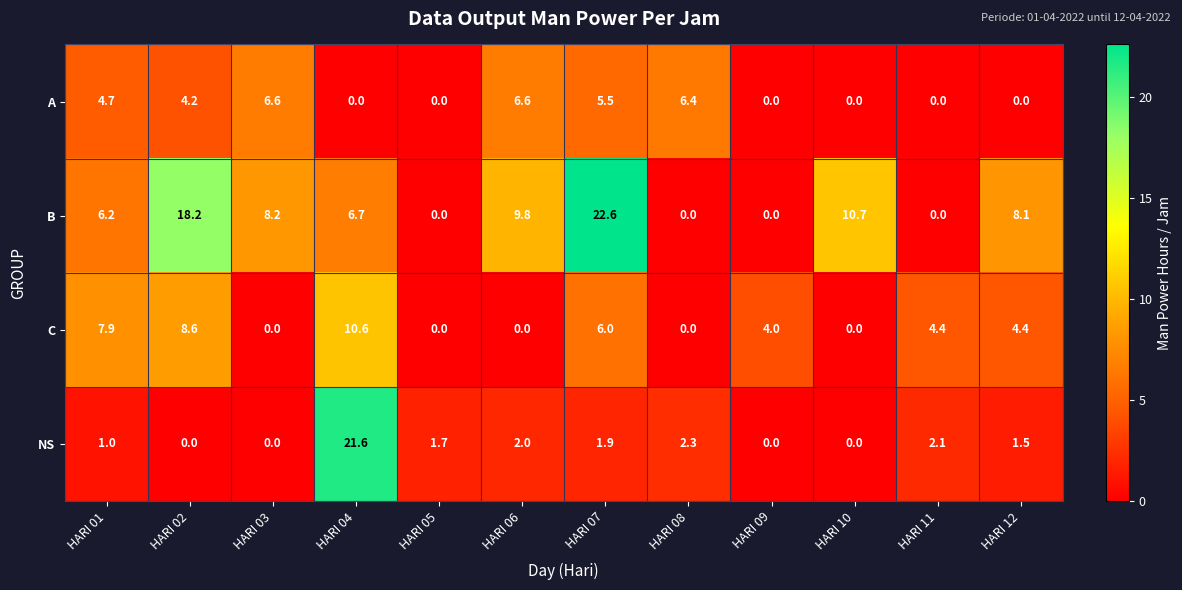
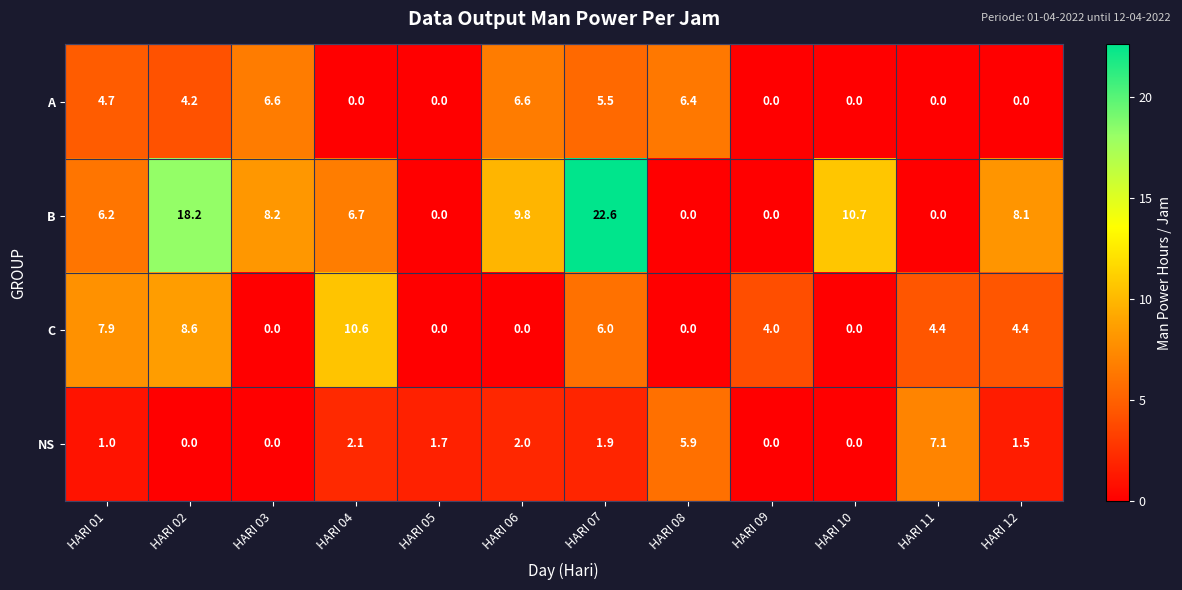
  {
    "A": {
      "HARI 01": 4.7,
      "HARI 02": 4.2,
      "HARI 03": 6.6,
      "HARI 04": 0.0,
      "HARI 05": 0.0,
      "HARI 06": 6.6,
      "HARI 07": 5.5,
      "HARI 08": 6.4,
      "HARI 09": 0.0,
      "HARI 10": 0.0,
      "HARI 11": 0.0,
      "HARI 12": 0.0
    },
    "B": {
      "HARI 01": 6.2,
      "HARI 02": 18.2,
      "HARI 03": 8.2,
      "HARI 04": 6.7,
      "HARI 05": 0.0,
      "HARI 06": 9.8,
      "HARI 07": 22.6,
      "HARI 08": 0.0,
      "HARI 09": 0.0,
      "HARI 10": 10.7,
      "HARI 11": 0.0,
      "HARI 12": 8.1
    },
    "C": {
      "HARI 01": 7.9,
      "HARI 02": 8.6,
      "HARI 03": 0.0,
      "HARI 04": 10.6,
      "HARI 05": 0.0,
      "HARI 06": 0.0,
      "HARI 07": 6.0,
      "HARI 08": 0.0,
      "HARI 09": 4.0,
      "HARI 10": 0.0,
      "HARI 11": 4.4,
      "HARI 12": 4.4
    },
    "NS": {
      "HARI 01": 1.0,
      "HARI 02": 0.0,
      "HARI 03": 0.0,
-     "HARI 04": 21.6,
+     "HARI 04": 2.1,
      "HARI 05": 1.7,
      "HARI 06": 2.0,
      "HARI 07": 1.9,
-     "HARI 08": 2.3,
+     "HARI 08": 5.9,
      "HARI 09": 0.0,
      "HARI 10": 0.0,
-     "HARI 11": 2.1,
+     "HARI 11": 7.1,
      "HARI 12": 1.5
    }
  }
